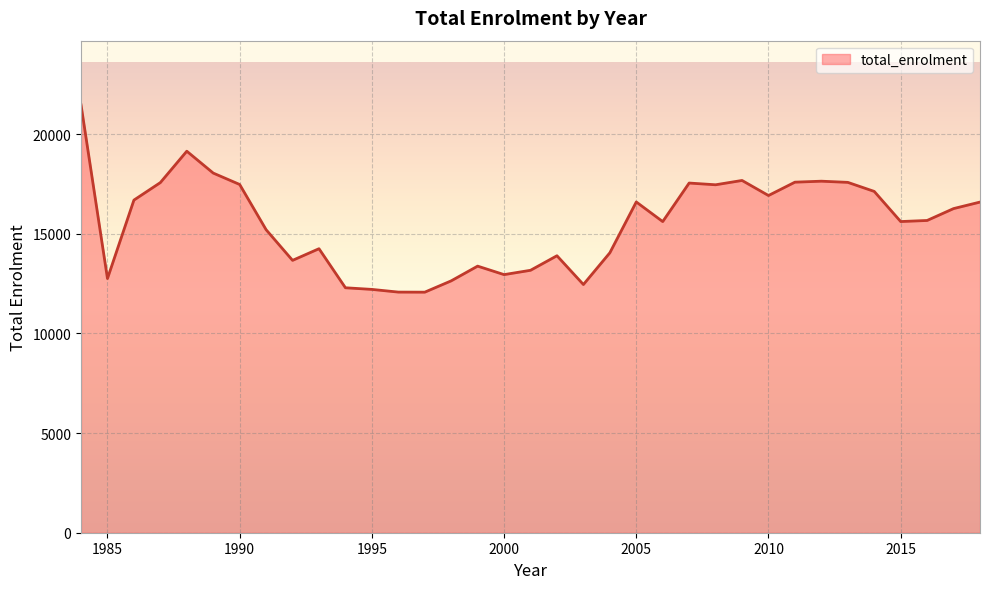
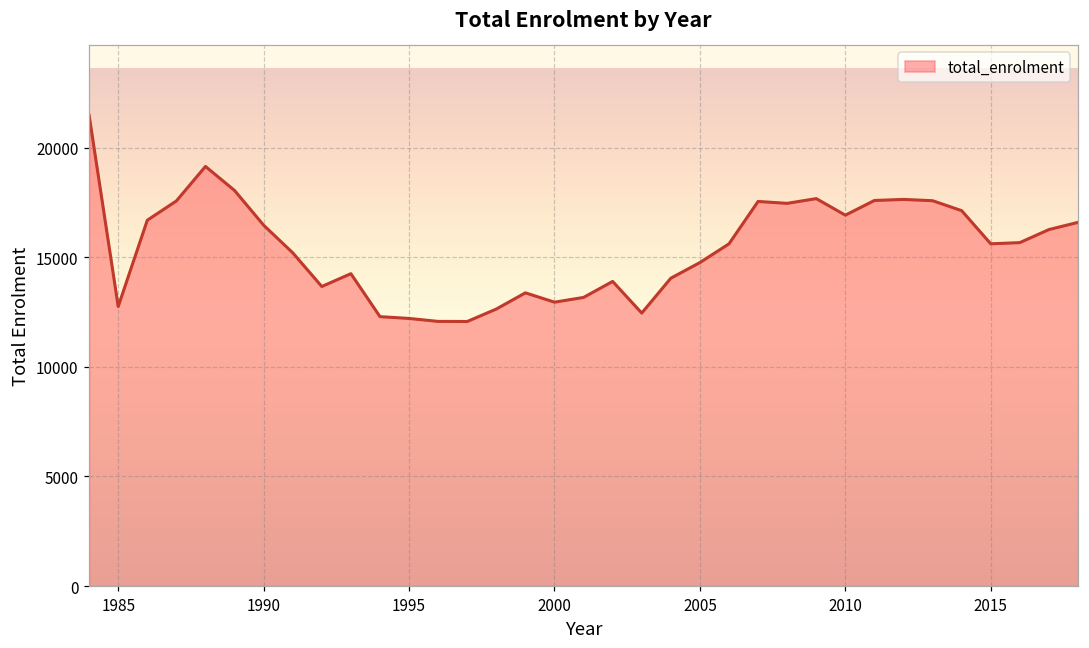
  {
    "1985": 12800,
-   "1990": 17500,
+   "1990": 16500,
    "1995": 12200,
    "2000": 13000,
-   "2005": 16600,
+   "2005": 14800,
    "2010": 16900,
    "2015": 15600
  }
